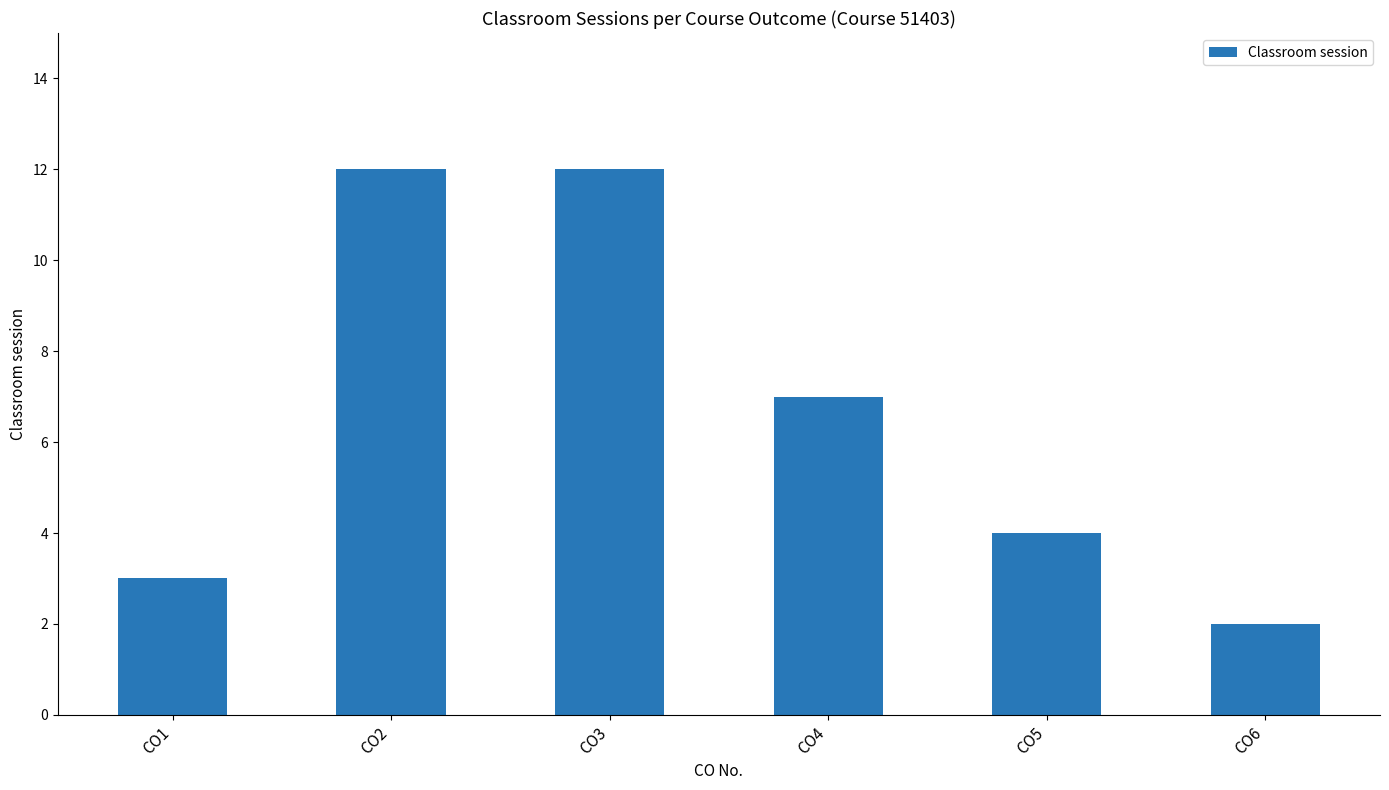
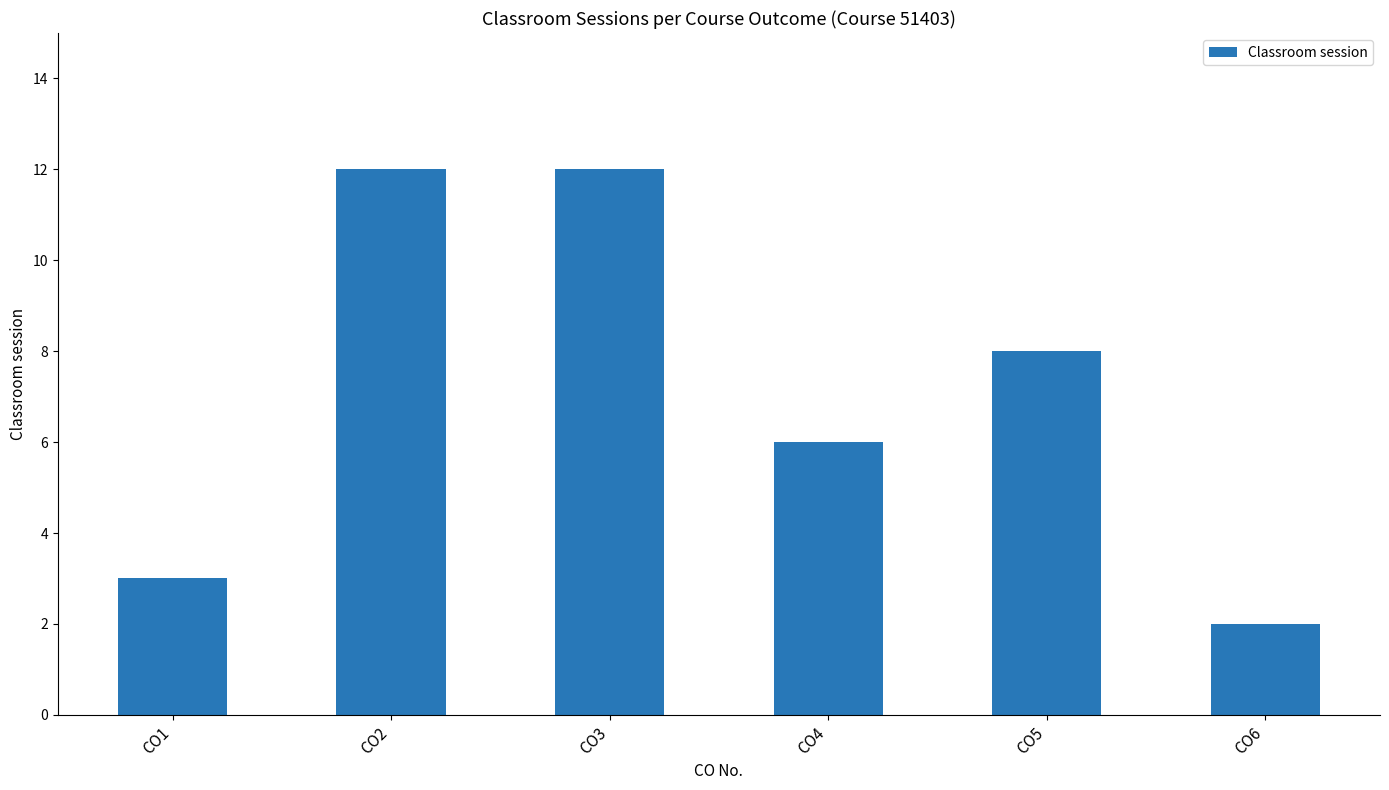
  {
    "CO1": 3,
    "CO2": 12,
    "CO3": 12,
-   "CO4": 7,
-   "CO5": 4,
+   "CO4": 6,
+   "CO5": 8,
    "CO6": 2
  }
